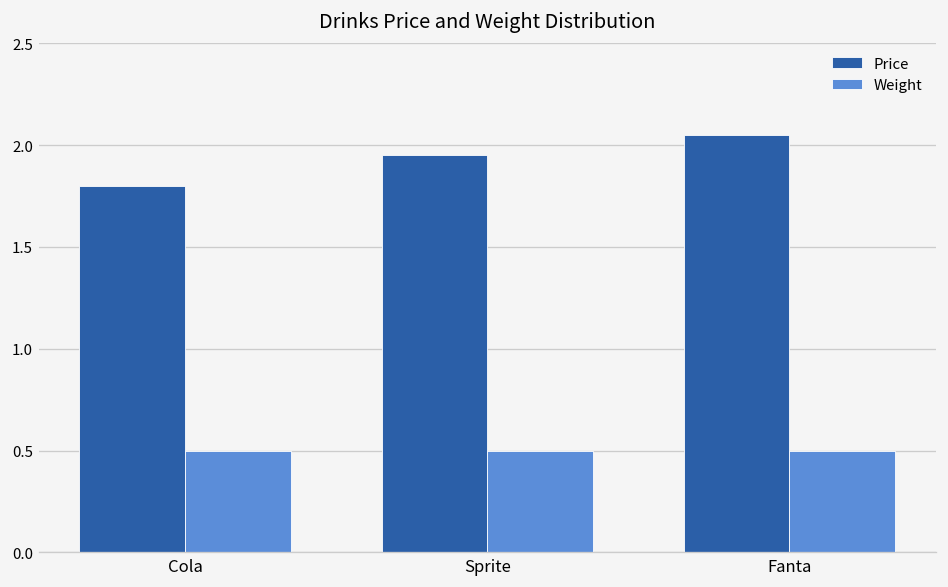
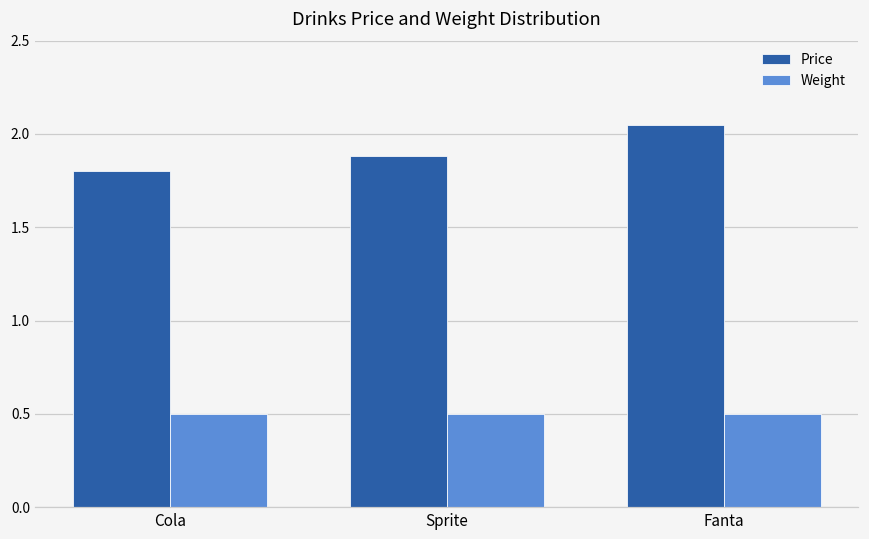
  {
    "Price": {
      "Cola": 1.80,
-     "Sprite": 1.95,
+     "Sprite": 1.88,
      "Fanta": 2.05
    },
    "Weight": {
      "Cola": 0.50,
      "Sprite": 0.50,
      "Fanta": 0.50
    }
  }
